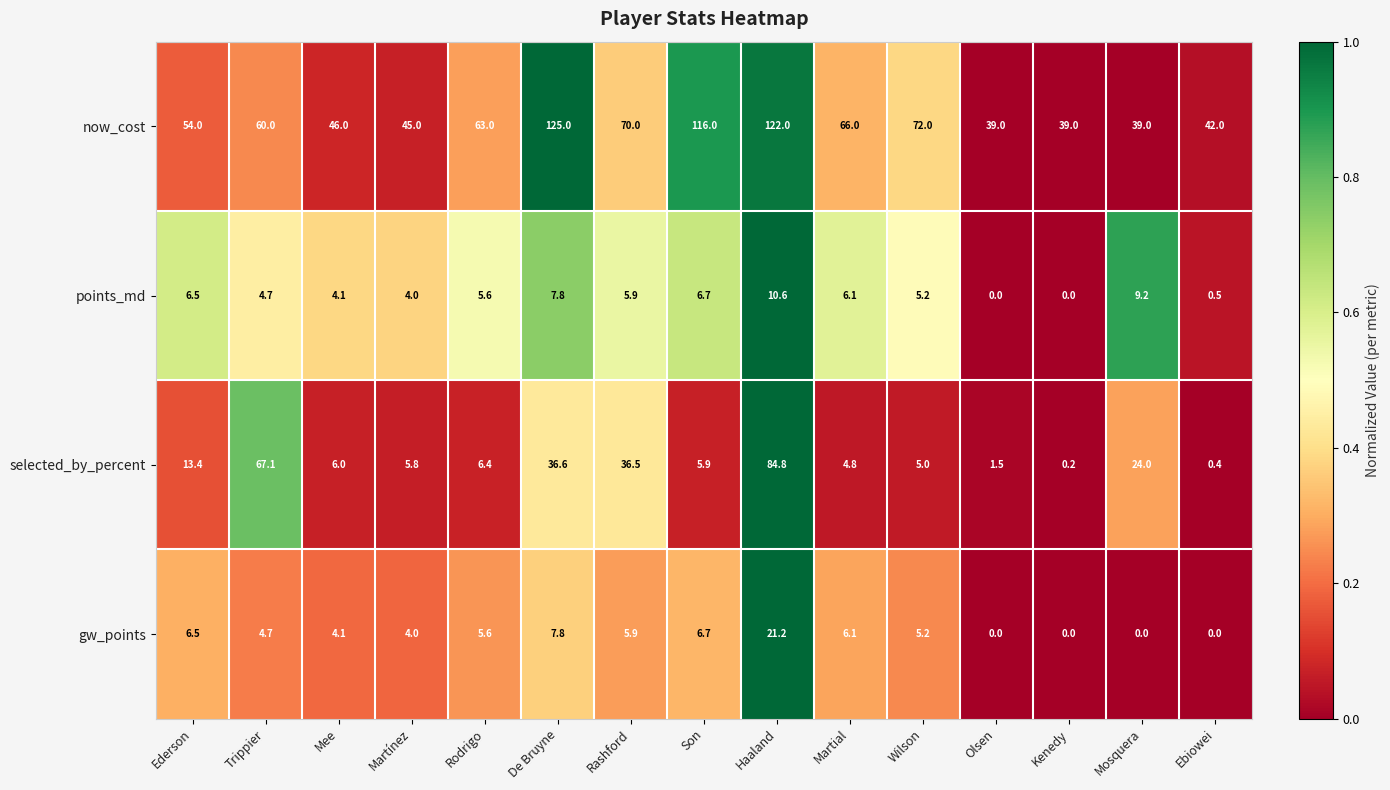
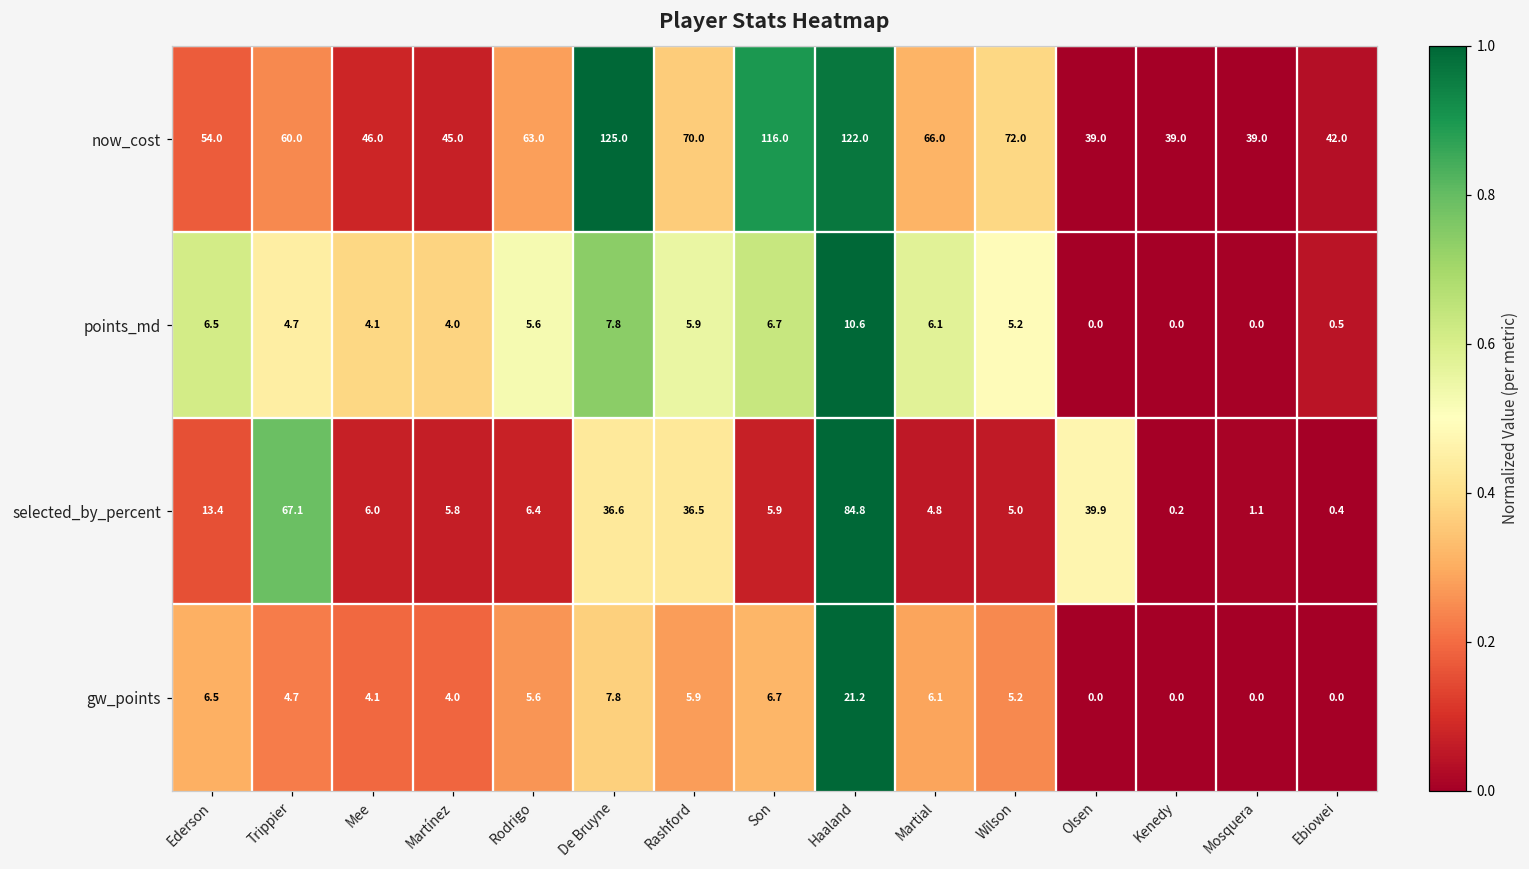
  {
    "now_cost": {
      "Ederson": 54.0,
      "Trippier": 60.0,
      "Mee": 46.0,
      "Martínez": 45.0,
      "Rodrigo": 63.0,
      "De Bruyne": 125.0,
      "Rashford": 70.0,
      "Son": 116.0,
      "Haaland": 122.0,
      "Martial": 66.0,
      "Wilson": 72.0,
      "Olsen": 39.0,
      "Kenedy": 39.0,
      "Mosquera": 39.0,
      "Ebiowei": 42.0
    },
    "points_md": {
      "Ederson": 6.5,
      "Trippier": 4.7,
      "Mee": 4.1,
      "Martínez": 4.0,
      "Rodrigo": 5.6,
      "De Bruyne": 7.8,
      "Rashford": 5.9,
      "Son": 6.7,
      "Haaland": 10.6,
      "Martial": 6.1,
      "Wilson": 5.2,
      "Olsen": 0.0,
      "Kenedy": 0.0,
-     "Mosquera": 9.2,
+     "Mosquera": 0.0,
      "Ebiowei": 0.5
    },
    "selected_by_percent": {
      "Ederson": 13.4,
      "Trippier": 67.1,
      "Mee": 6.0,
      "Martínez": 5.8,
      "Rodrigo": 6.4,
      "De Bruyne": 36.6,
      "Rashford": 36.5,
      "Son": 5.9,
      "Haaland": 84.8,
      "Martial": 4.8,
      "Wilson": 5.0,
-     "Olsen": 1.5,
+     "Olsen": 39.9,
      "Kenedy": 0.2,
-     "Mosquera": 24.0,
+     "Mosquera": 1.1,
      "Ebiowei": 0.4
    },
    "gw_points": {
      "Ederson": 6.5,
      "Trippier": 4.7,
      "Mee": 4.1,
      "Martínez": 4.0,
      "Rodrigo": 5.6,
      "De Bruyne": 7.8,
      "Rashford": 5.9,
      "Son": 6.7,
      "Haaland": 21.2,
      "Martial": 6.1,
      "Wilson": 5.2,
      "Olsen": 0.0,
      "Kenedy": 0.0,
      "Mosquera": 0.0,
      "Ebiowei": 0.0
    }
  }
